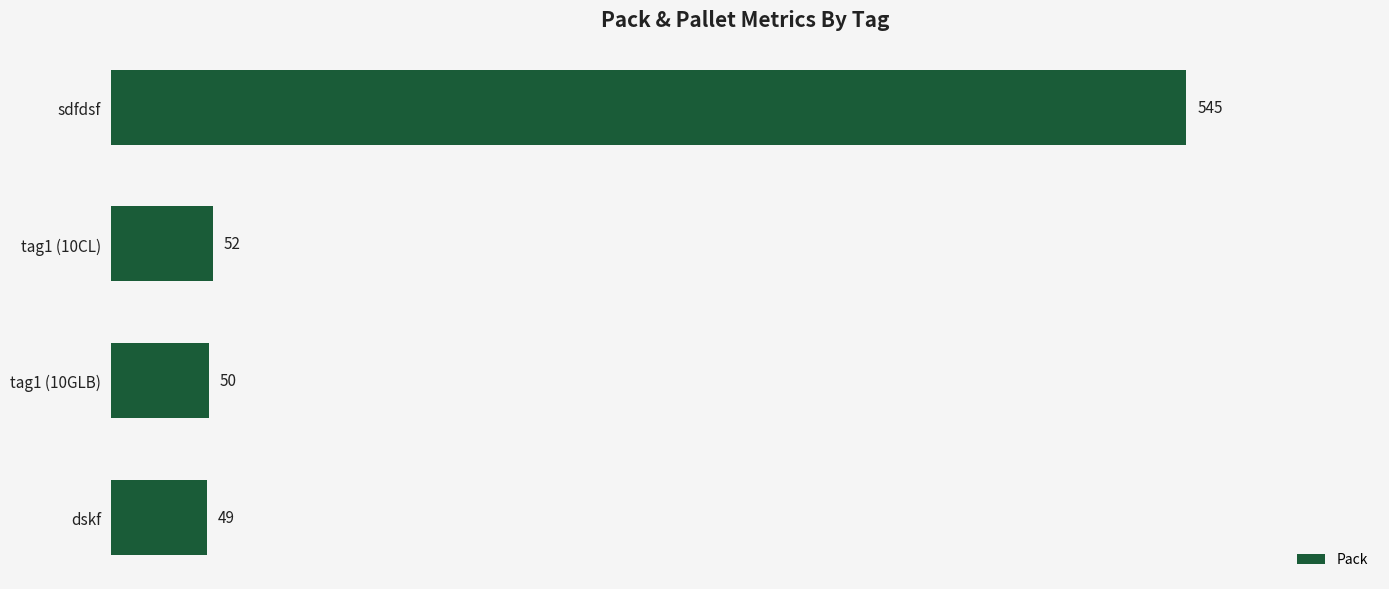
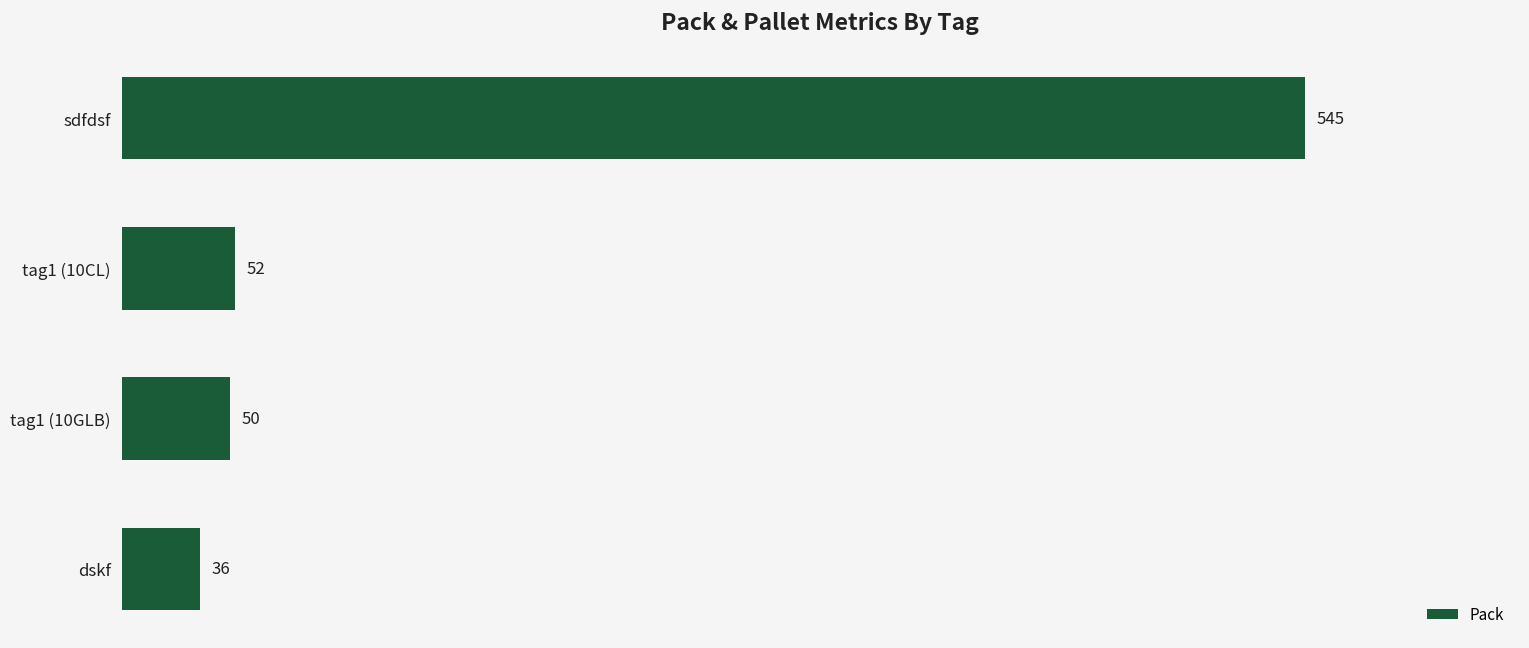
  {
    "sdfdsf": 545,
    "tag1 (10CL)": 52,
    "tag1 (10GLB)": 50,
-   "dskf": 49
+   "dskf": 36
  }
